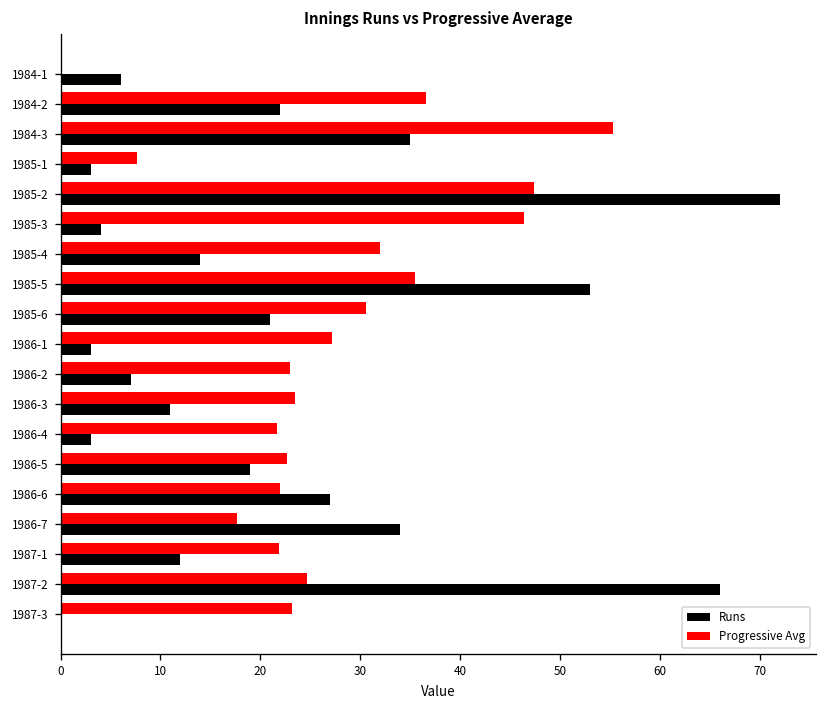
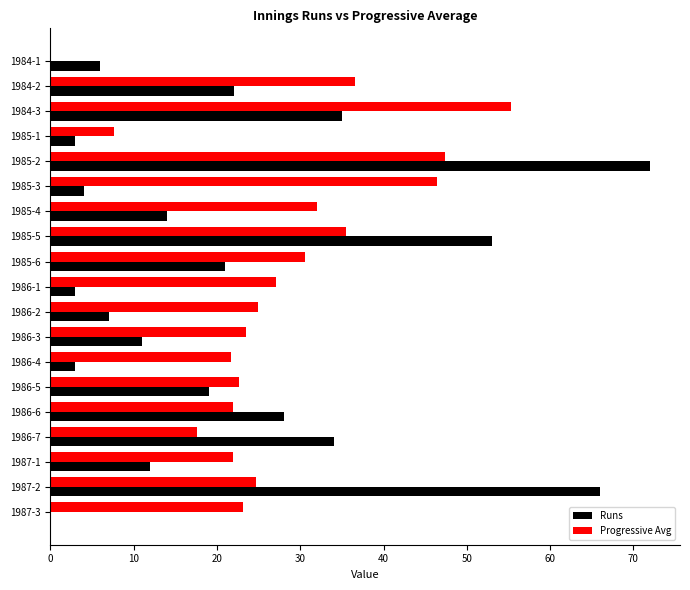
  {
    "Runs": {
      "1984-1": 6,
      "1984-2": 22,
      "1984-3": 35,
      "1985-1": 3,
      "1985-2": 72,
      "1985-3": 4,
      "1985-4": 14,
      "1985-5": 53,
      "1985-6": 21,
      "1986-1": 3,
      "1986-2": 7,
      "1986-3": 11,
      "1986-4": 3,
      "1986-5": 19,
-     "1986-6": 27,
+     "1986-6": 28,
      "1986-7": 34,
      "1987-1": 12,
      "1987-2": 66,
      "1987-3": 0
    },
    "Progressive Avg": {
      "1984-1": 0,
      "1984-2": 37,
      "1984-3": 55,
      "1985-1": 8,
      "1985-2": 47,
      "1985-3": 46,
      "1985-4": 32,
      "1985-5": 36,
      "1985-6": 31,
      "1986-1": 27,
-     "1986-2": 23,
+     "1986-2": 25,
      "1986-3": 24,
      "1986-4": 22,
      "1986-5": 23,
      "1986-6": 22,
      "1986-7": 18,
      "1987-1": 22,
      "1987-2": 25,
      "1987-3": 23
    }
  }
